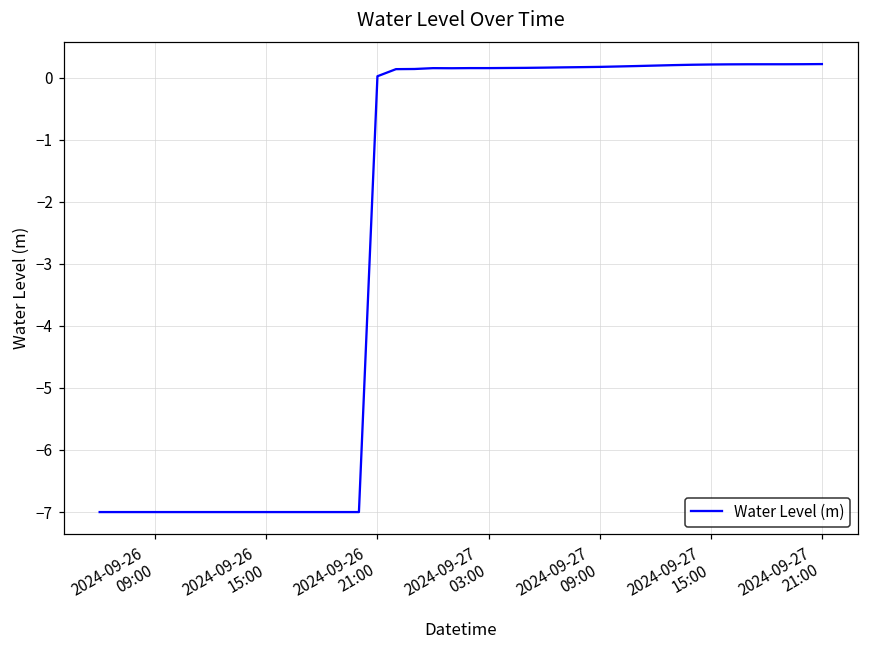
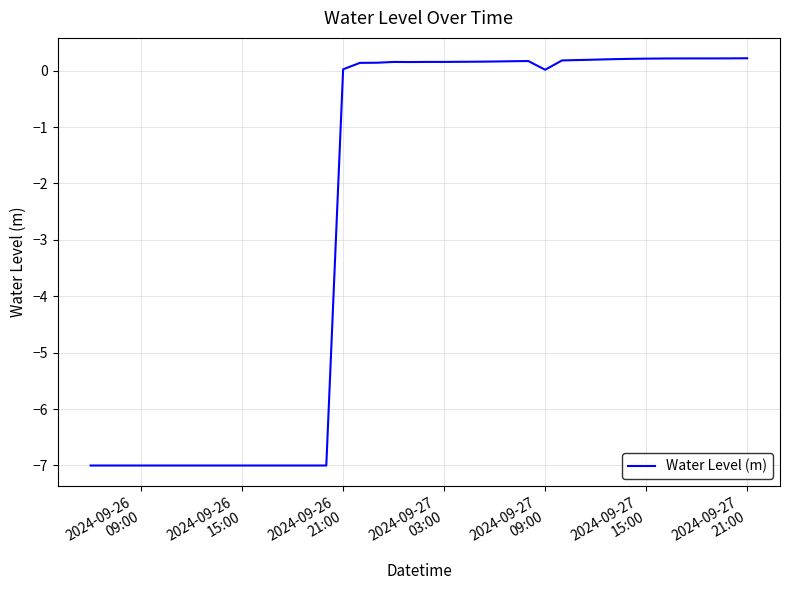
  {
    "2024-09-26 09:00": -7.0,
    "2024-09-26 15:00": -7.0,
    "2024-09-26 21:00": 0.0,
    "2024-09-27 03:00": 0.2,
-   "2024-09-27 09:00": 0.2,
+   "2024-09-27 09:00": 0.0,
    "2024-09-27 15:00": 0.2,
    "2024-09-27 21:00": 0.2
  }
